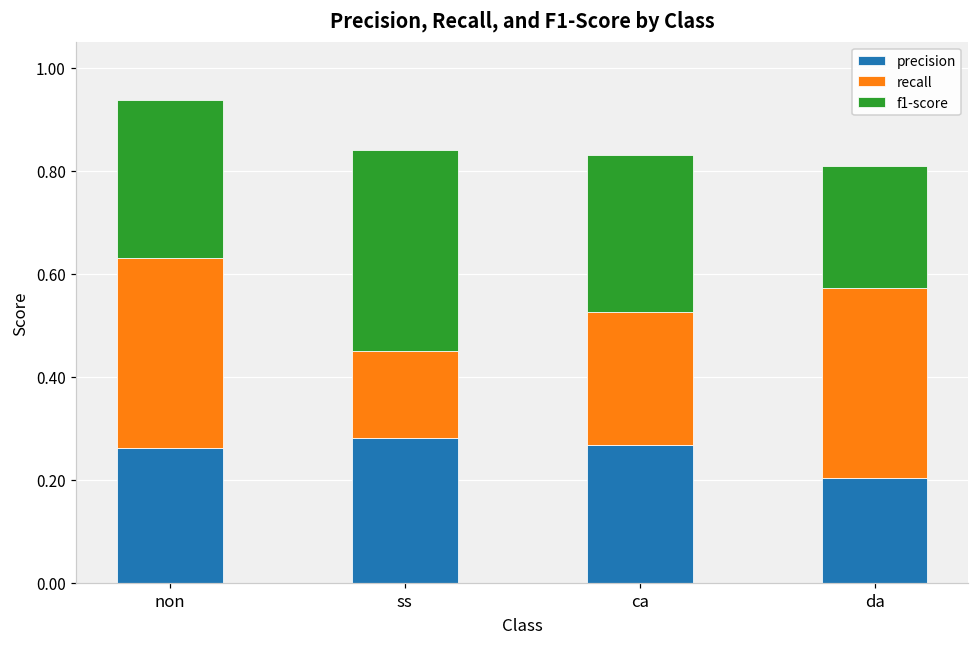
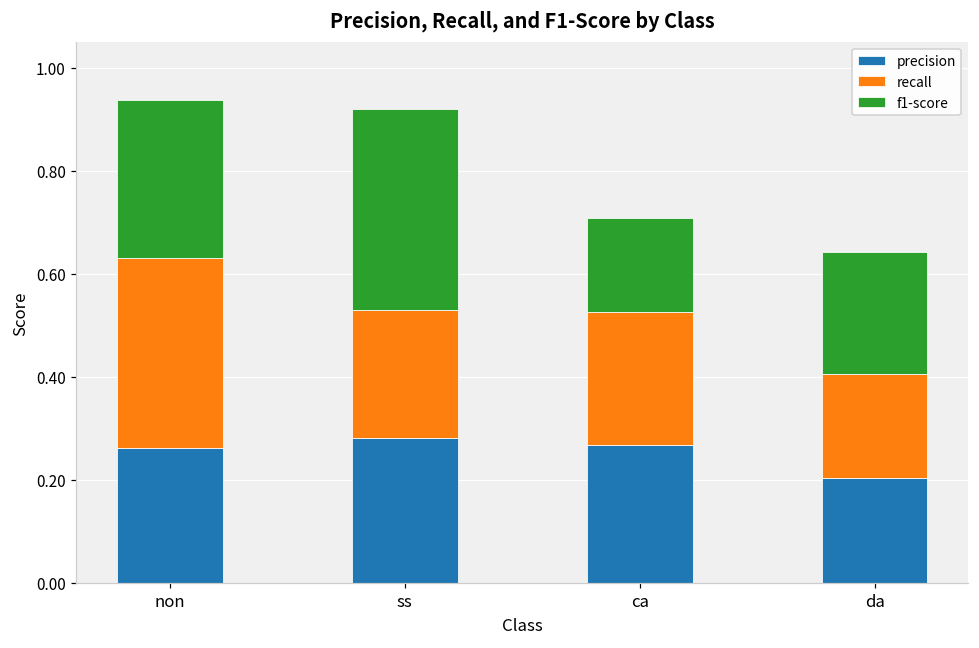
  {
    "precision": {
      "non": 0.26,
      "ss": 0.28,
      "ca": 0.27,
      "da": 0.20
    },
    "recall": {
      "non": 0.37,
-     "ss": 0.17,
+     "ss": 0.25,
      "ca": 0.26,
-     "da": 0.37
+     "da": 0.20
    },
    "f1-score": {
      "non": 0.31,
      "ss": 0.39,
-     "ca": 0.30,
+     "ca": 0.18,
      "da": 0.24
    }
  }
